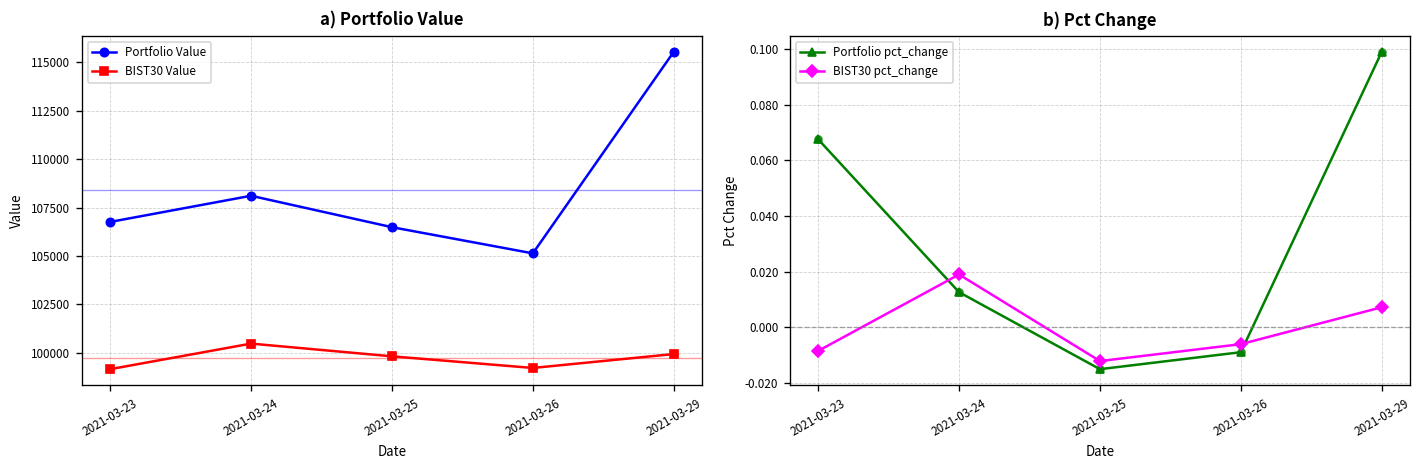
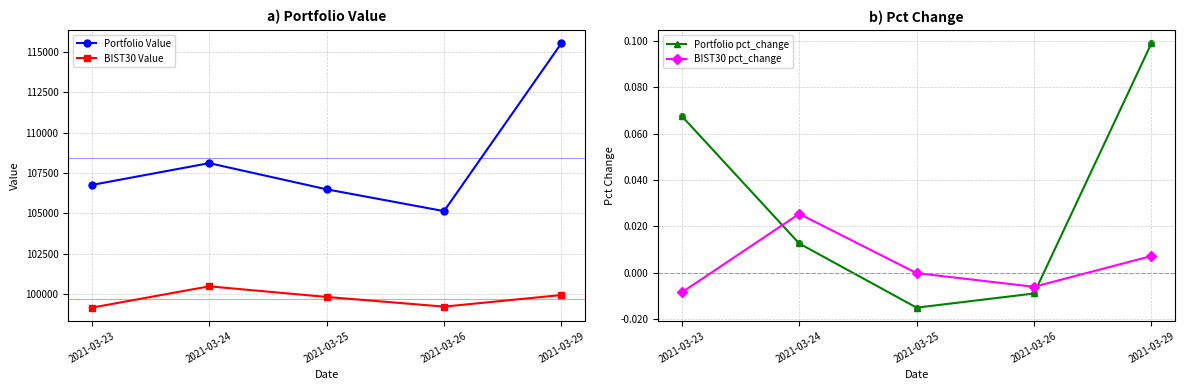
  {
    "a) Portfolio Value": {
      "Portfolio Value": {
        "2021-03-23": 106800,
        "2021-03-24": 108100,
        "2021-03-25": 106500,
        "2021-03-26": 105100,
        "2021-03-29": 115500
      },
      "BIST30 Value": {
        "2021-03-23": 99200,
        "2021-03-24": 100500,
        "2021-03-25": 99800,
        "2021-03-26": 99200,
        "2021-03-29": 99900
      }
    },
    "b) Pct Change": {
      "Portfolio pct_change": {
        "2021-03-23": 0.068,
        "2021-03-24": 0.013,
        "2021-03-25": -0.015,
        "2021-03-26": -0.009,
        "2021-03-29": 0.099
      },
      "BIST30 pct_change": {
        "2021-03-23": -0.008,
-       "2021-03-24": 0.019,
-       "2021-03-25": -0.012,
+       "2021-03-24": 0.025,
+       "2021-03-25": 0.000,
        "2021-03-26": -0.006,
        "2021-03-29": 0.007
      }
    }
  }
